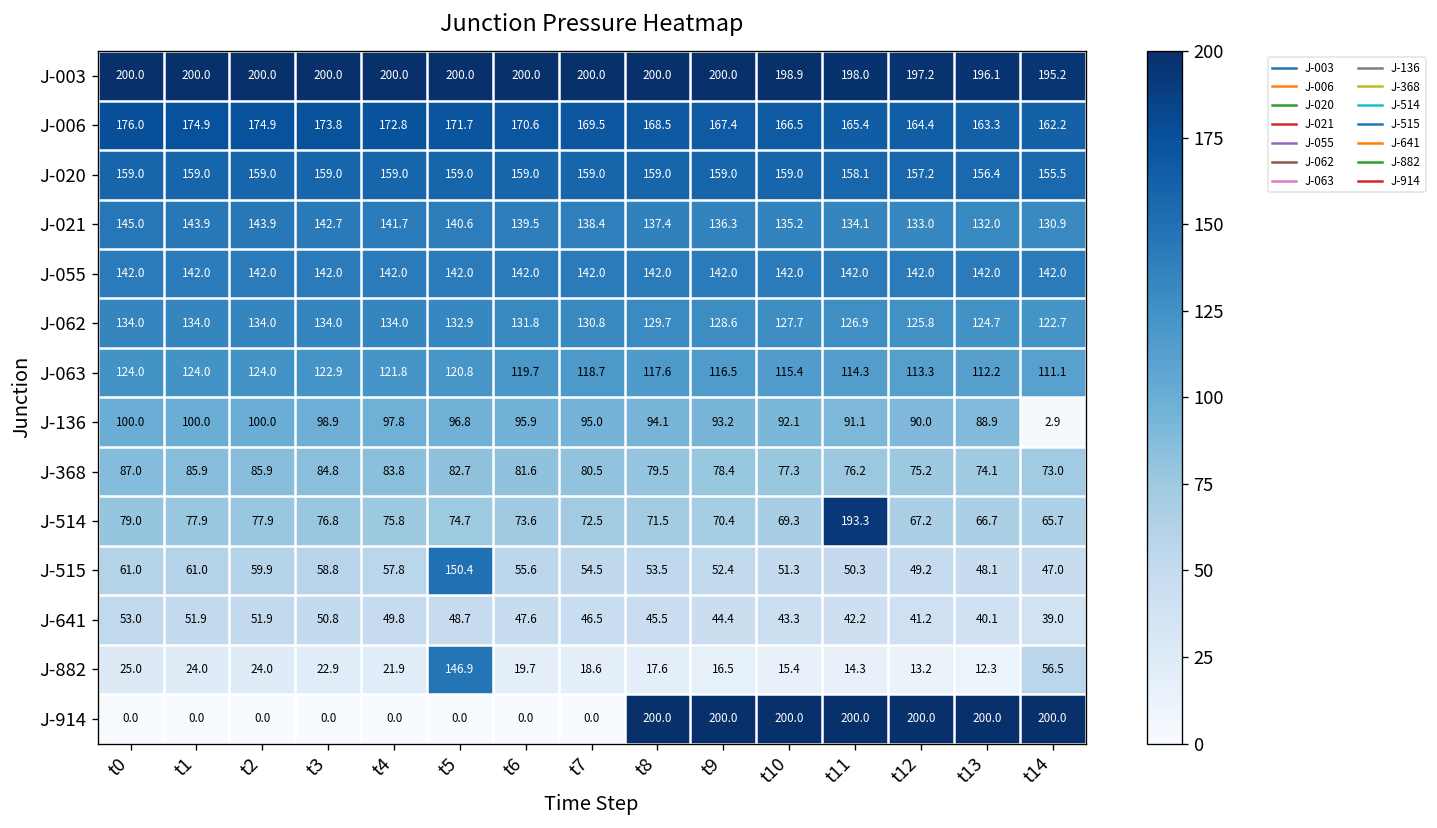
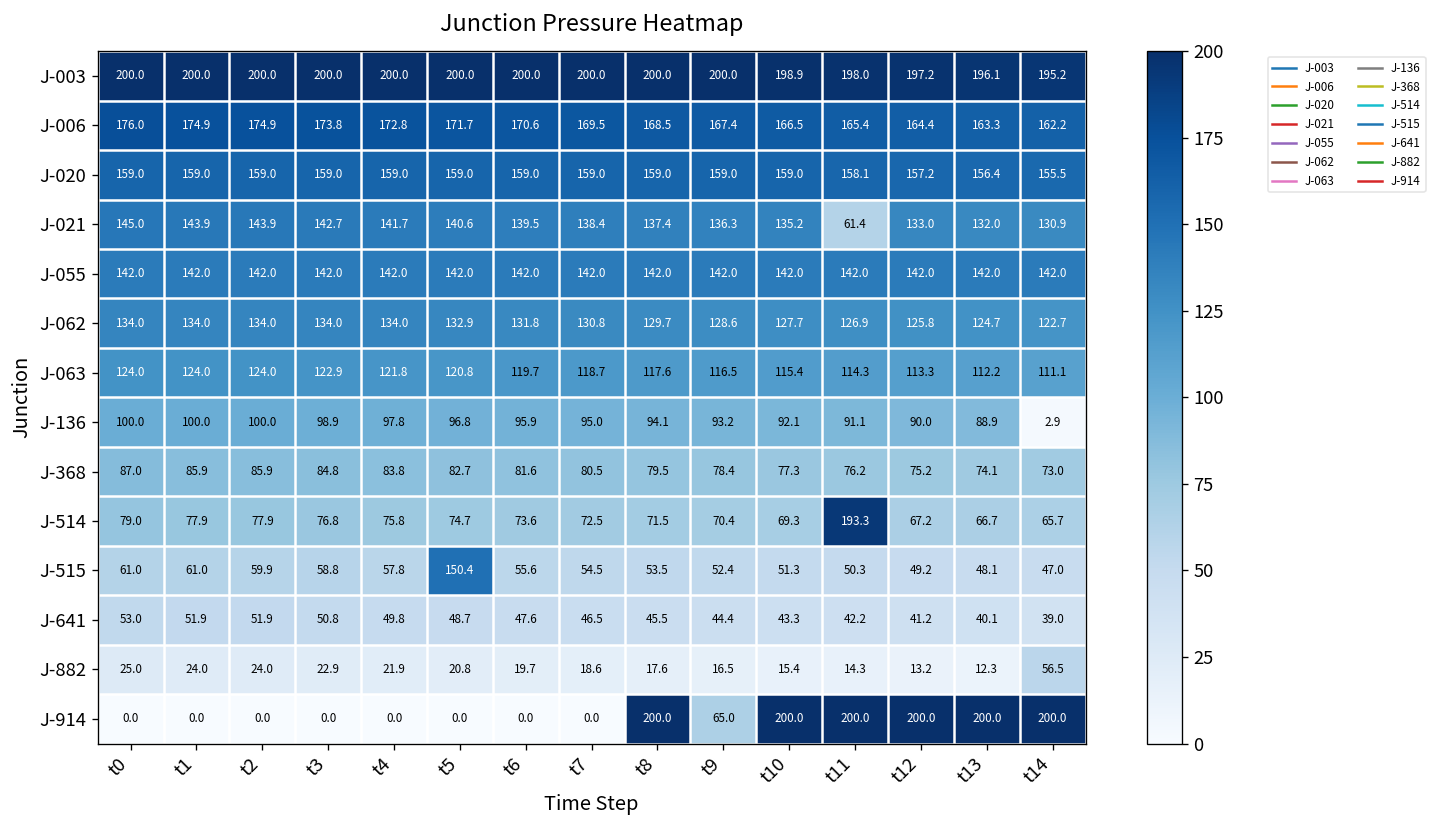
  {
    "J-021": {
      "t0": 145.0,
      "t1": 143.9,
      "t2": 143.9,
      "t3": 142.7,
      "t4": 141.7,
      "t5": 140.6,
      "t6": 139.5,
      "t7": 138.4,
      "t8": 137.4,
      "t9": 136.3,
      "t10": 135.2,
-     "t11": 134.1,
+     "t11": 61.4,
      "t12": 133.0,
      "t13": 132.0,
      "t14": 130.9
    },
    "J-882": {
      "t0": 25.0,
      "t1": 24.0,
      "t2": 24.0,
      "t3": 22.9,
      "t4": 21.9,
-     "t5": 146.9,
+     "t5": 20.8,
      "t6": 19.7,
      "t7": 18.6,
      "t8": 17.6,
      "t9": 16.5,
      "t10": 15.4,
      "t11": 14.3,
      "t12": 13.2,
      "t13": 12.3,
      "t14": 56.5
    },
    "J-914": {
      "t0": 0.0,
      "t1": 0.0,
      "t2": 0.0,
      "t3": 0.0,
      "t4": 0.0,
      "t5": 0.0,
      "t6": 0.0,
      "t7": 0.0,
      "t8": 200.0,
-     "t9": 200.0,
+     "t9": 65.0,
      "t10": 200.0,
      "t11": 200.0,
      "t12": 200.0,
      "t13": 200.0,
      "t14": 200.0
    }
  }
